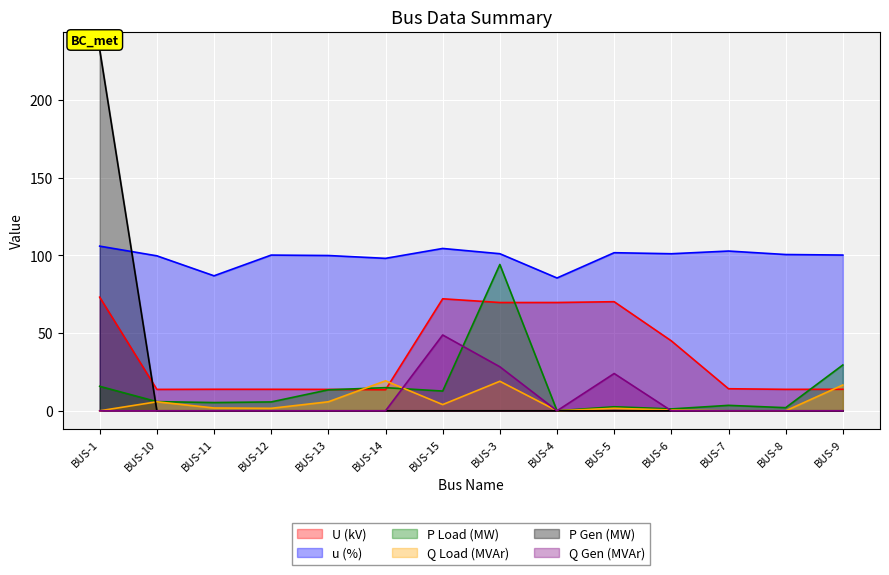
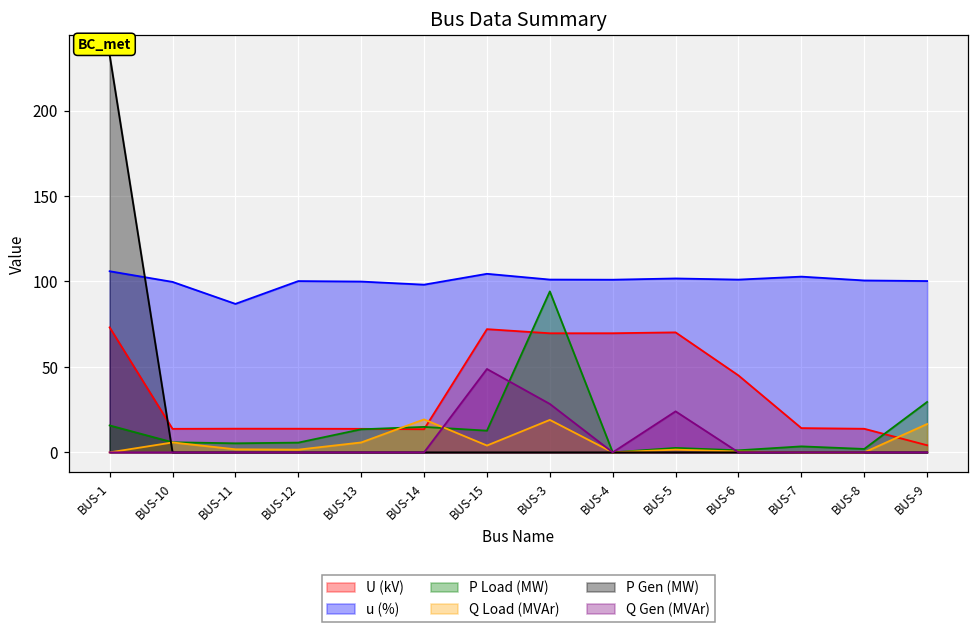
  {
    "U (kV)": {
      "BUS-1": 73,
      "BUS-10": 14,
      "BUS-11": 14,
      "BUS-12": 14,
      "BUS-15": 72,
      "BUS-3": 70,
      "BUS-4": 70,
      "BUS-5": 70,
      "BUS-6": 45,
      "BUS-7": 14,
      "BUS-8": 14,
-     "BUS-9": 14
+     "BUS-9": 4
    },
    "u (%)": {
      "BUS-1": 106,
      "BUS-10": 100,
      "BUS-11": 87,
      "BUS-12": 100,
      "BUS-13": 100,
      "BUS-14": 98,
      "BUS-15": 105,
      "BUS-3": 101,
-     "BUS-4": 86,
+     "BUS-4": 101,
      "BUS-5": 102,
      "BUS-6": 101,
      "BUS-7": 103,
      "BUS-8": 101,
      "BUS-9": 100
    },
    "P Load (MW)": {
      "BUS-1": 16,
      "BUS-11": 5,
      "BUS-12": 6,
      "BUS-15": 13,
      "BUS-3": 94,
      "BUS-7": 4,
      "BUS-8": 2,
      "BUS-9": 30
    },
    "Q Load (MVAr)": {
      "BUS-11": 2,
      "BUS-13": 6,
      "BUS-14": 19,
      "BUS-15": 4,
      "BUS-3": 19,
      "BUS-9": 17
    },
    "P Gen (MW)": {
      "BUS-15": 0,
      "BUS-3": 0
    },
    "Q Gen (MVAr)": {
      "BUS-15": 49,
      "BUS-3": 28,
      "BUS-5": 24
    }
  }
